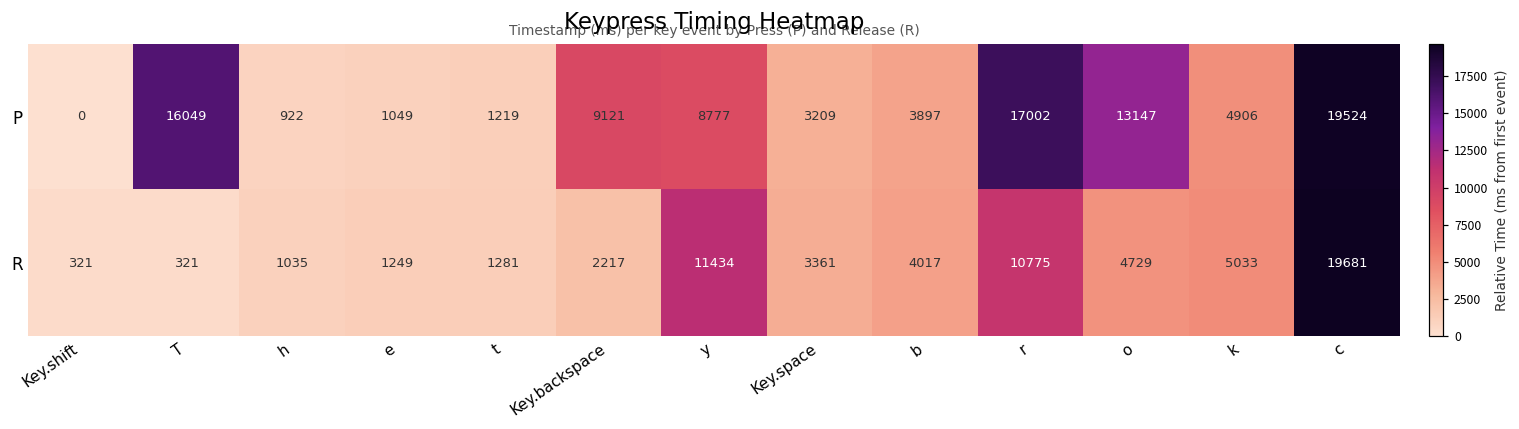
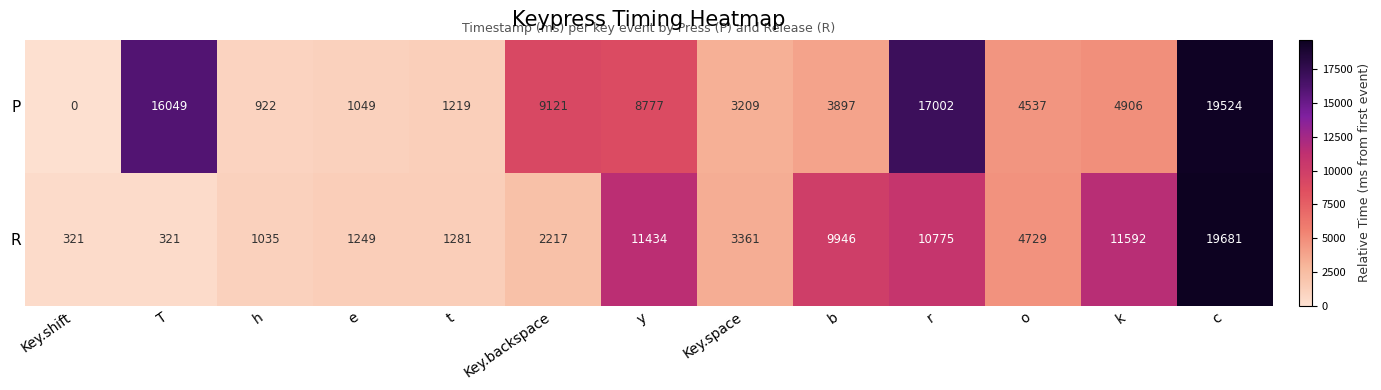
  {
    "P": {
      "Key.shift": 0,
      "T": 16049,
      "h": 922,
      "e": 1049,
      "t": 1219,
      "Key.backspace": 9121,
      "y": 8777,
      "Key.space": 3209,
      "b": 3897,
      "r": 17002,
-     "o": 13147,
+     "o": 4537,
      "k": 4906,
      "c": 19524
    },
    "R": {
      "Key.shift": 321,
      "T": 321,
      "h": 1035,
      "e": 1249,
      "t": 1281,
      "Key.backspace": 2217,
      "y": 11434,
      "Key.space": 3361,
-     "b": 4017,
+     "b": 9946,
      "r": 10775,
      "o": 4729,
-     "k": 5033,
+     "k": 11592,
      "c": 19681
    }
  }
